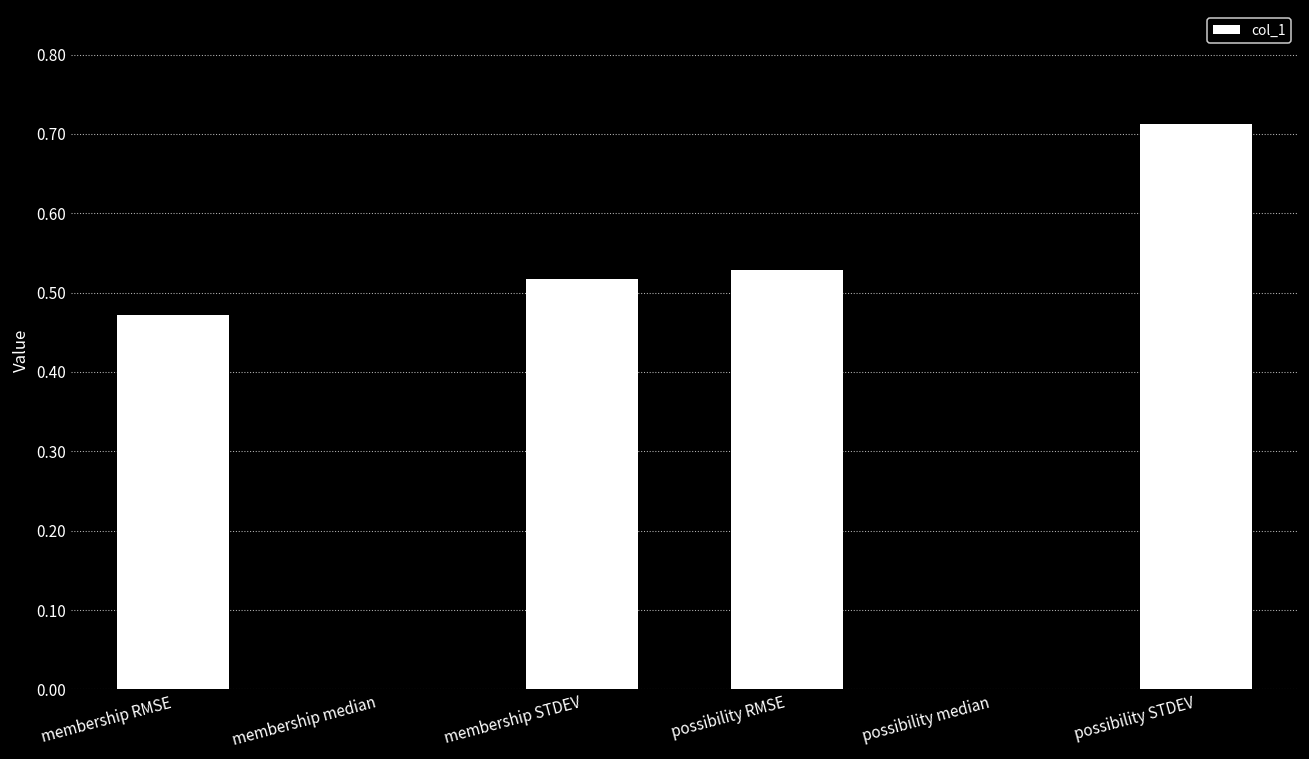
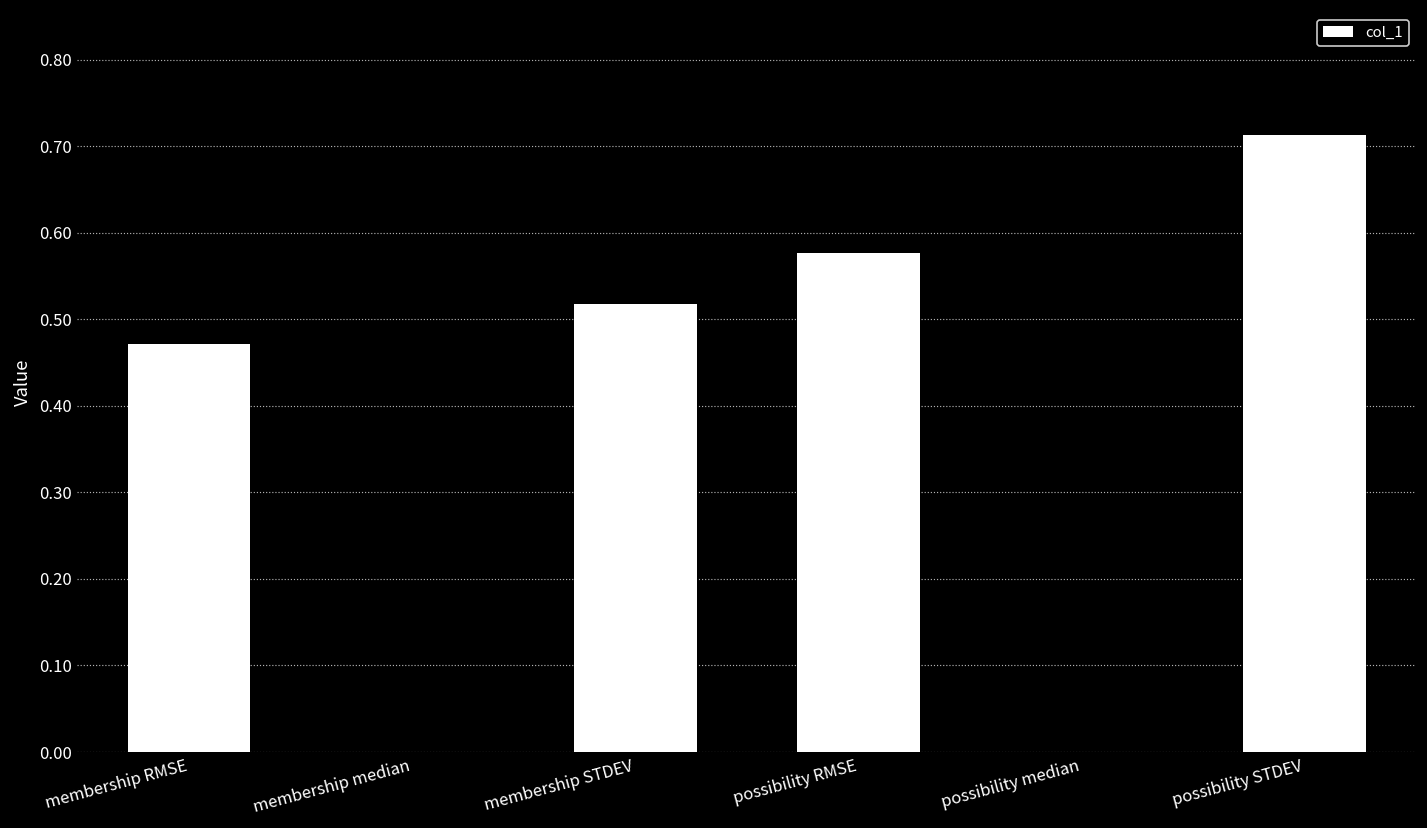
  {
    "membership RMSE": 0.47,
    "membership median": 0.00,
    "membership STDEV": 0.52,
-   "possibility RMSE": 0.53,
+   "possibility RMSE": 0.58,
    "possibility STDEV": 0.71
  }
